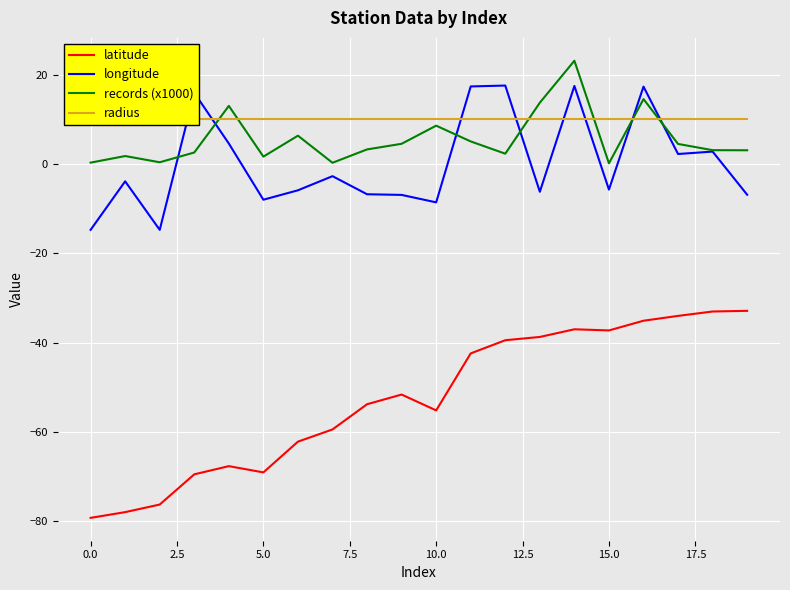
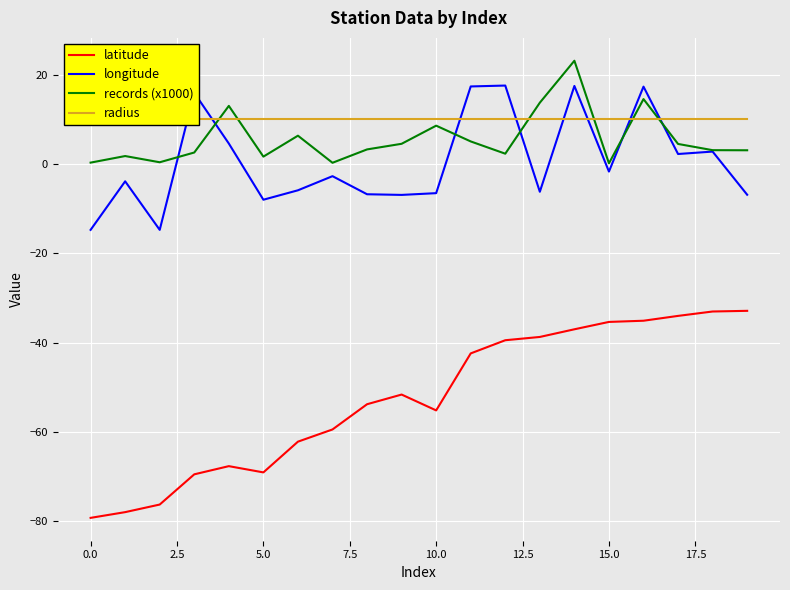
  {
    "latitude": {
      "0.0": -79,
      "5.0": -69,
      "10.0": -55,
-     "15.0": -37
+     "15.0": -35
    },
    "longitude": {
      "0.0": -15,
      "5.0": -8,
-     "10.0": -9,
-     "15.0": -6
+     "10.0": -7,
+     "15.0": -2
    },
    "records (x1000)": {
      "0.0": 0,
      "5.0": 2,
      "10.0": 9,
      "15.0": 0
    },
    "radius": {
      "5.0": 10,
      "10.0": 10,
      "15.0": 10
    }
  }
